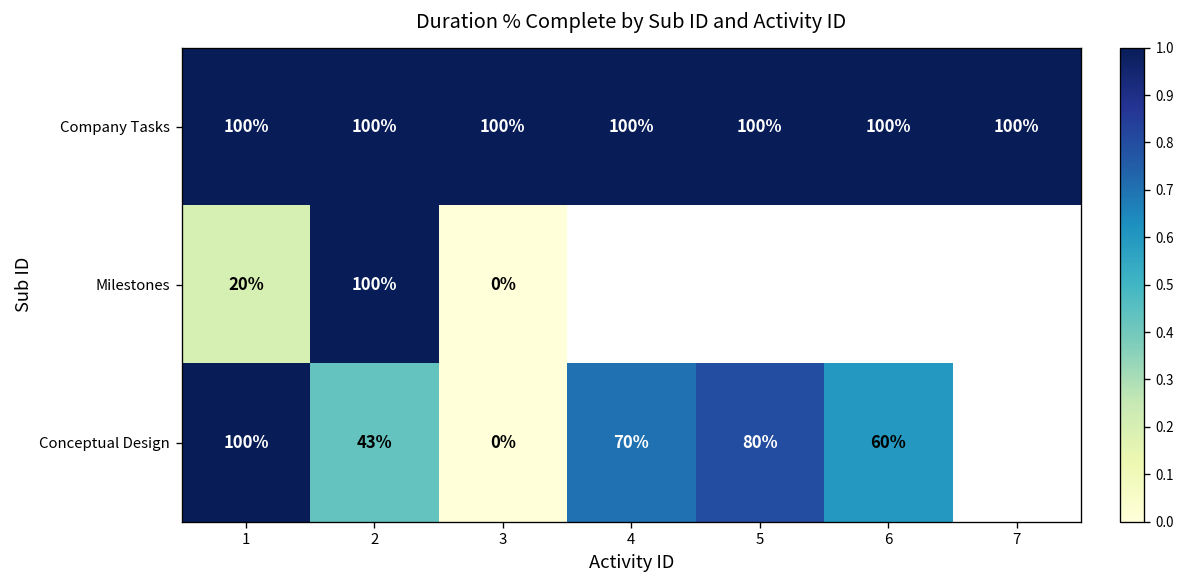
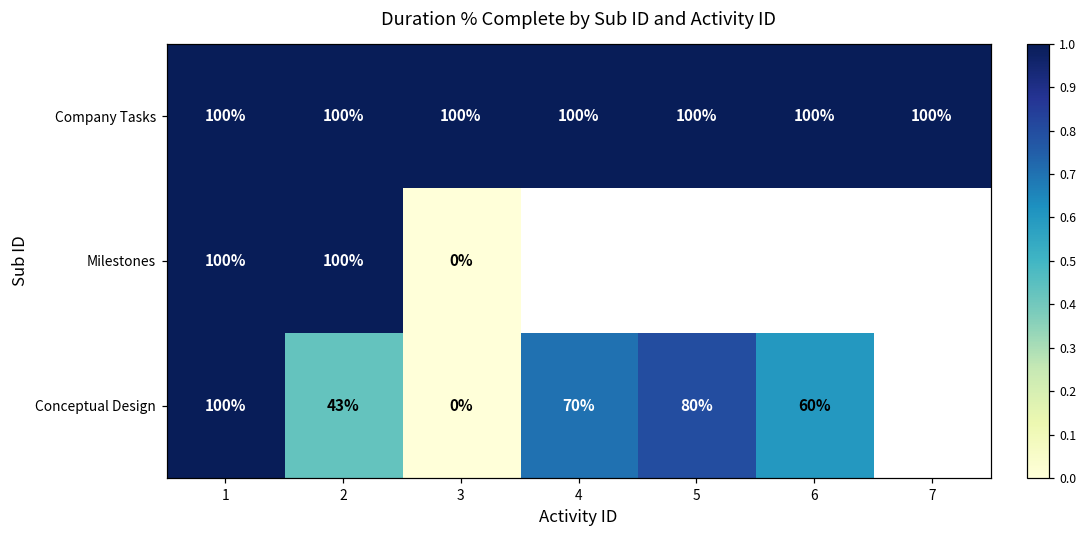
  {
    "Company Tasks": {
      "1": "100%",
      "2": "100%",
      "3": "100%",
      "4": "100%",
      "5": "100%",
      "6": "100%",
      "7": "100%"
    },
    "Milestones": {
-     "1": "20%",
+     "1": "100%",
      "2": "100%",
      "3": "0%"
    },
    "Conceptual Design": {
      "1": "100%",
      "2": "43%",
      "3": "0%",
      "4": "70%",
      "5": "80%",
      "6": "60%"
    }
  }
